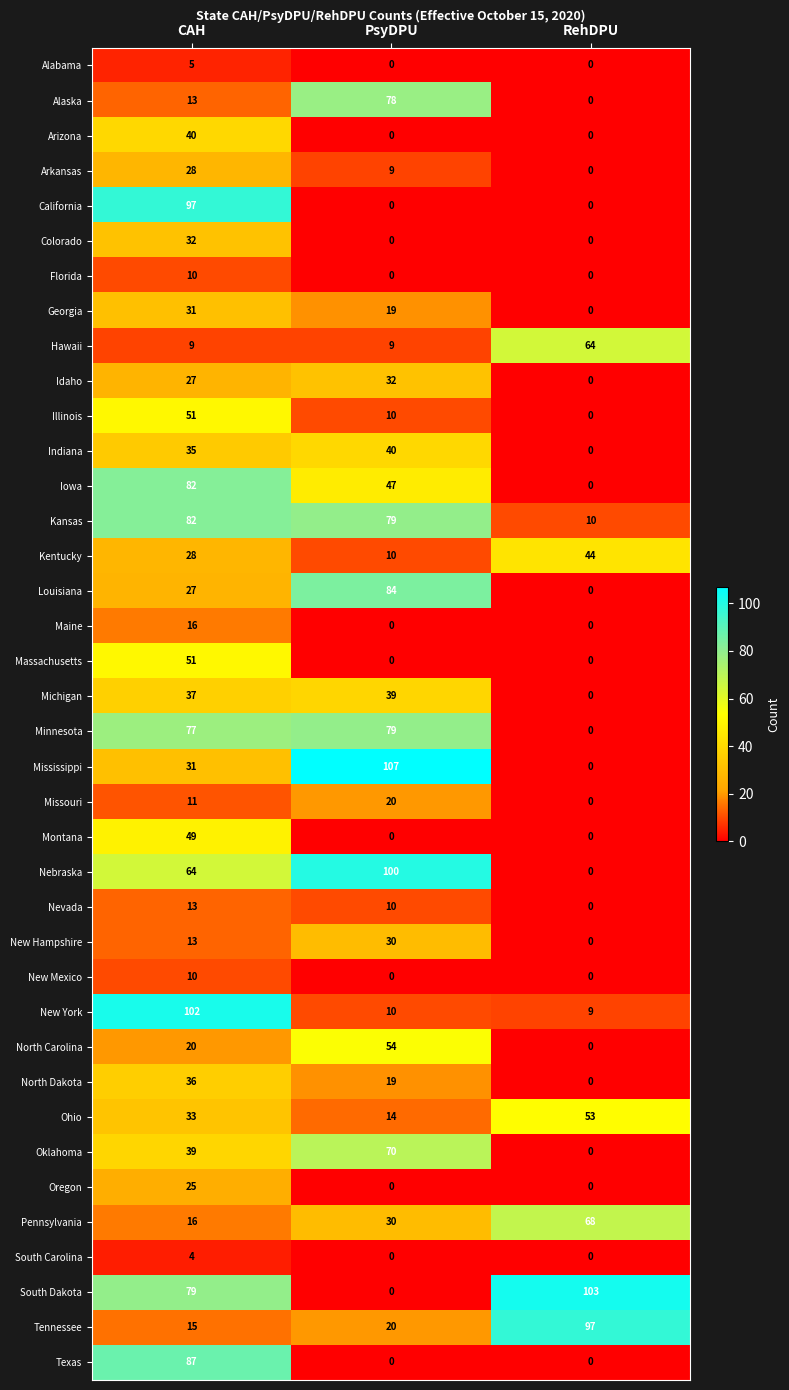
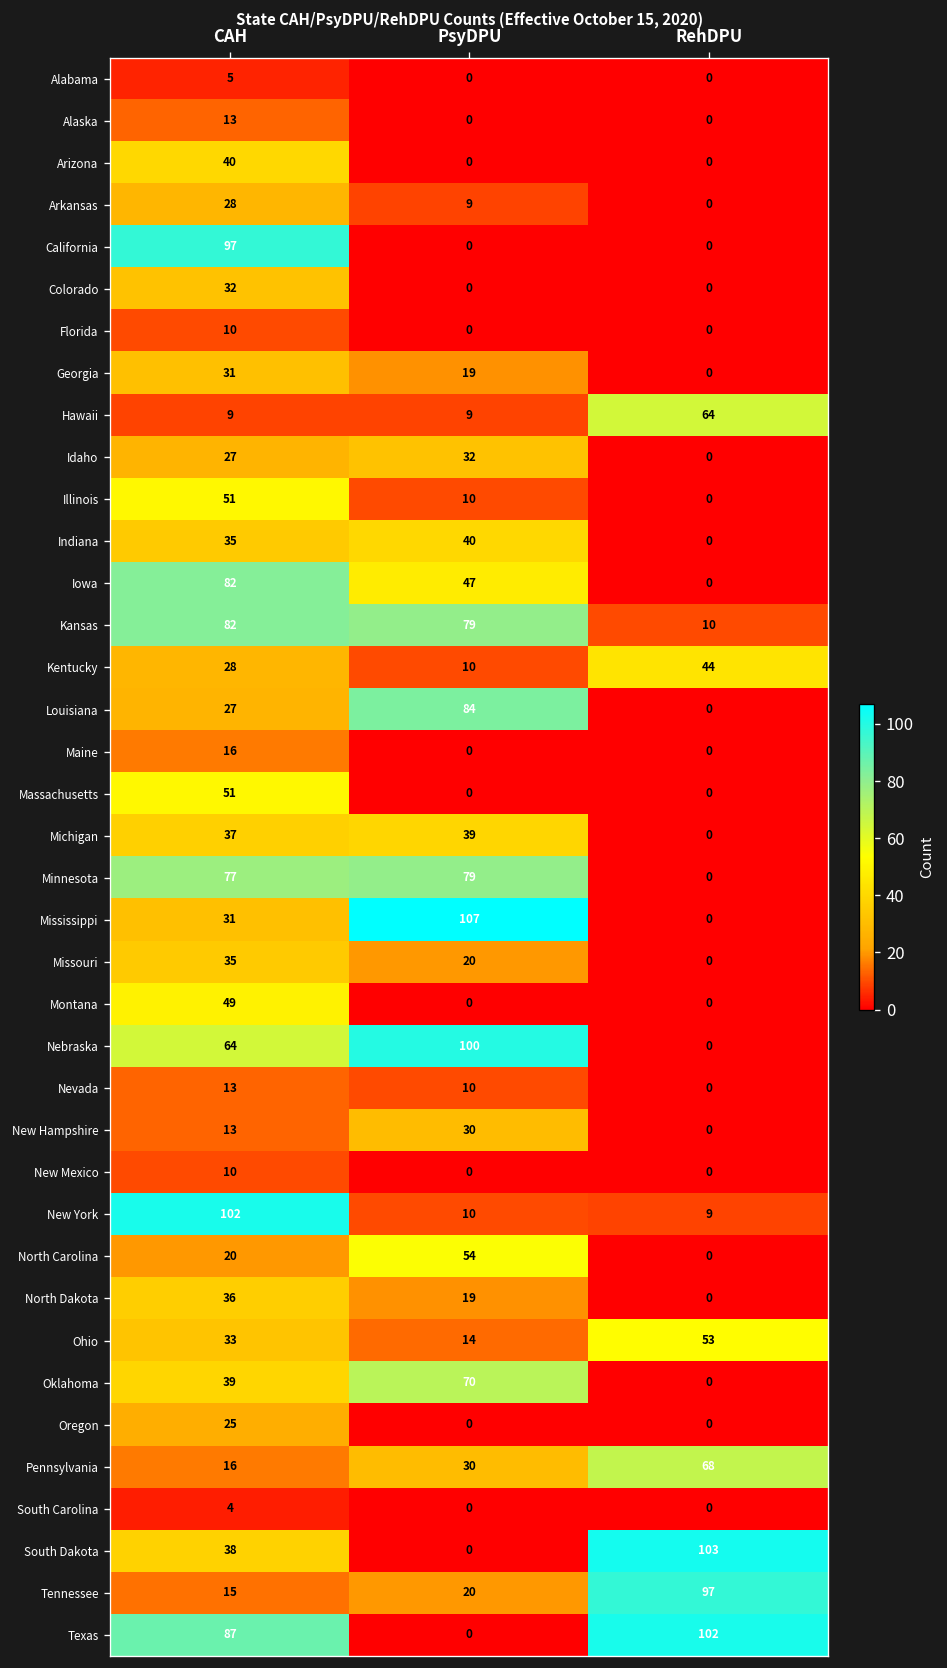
  {
    "Alabama": {
      "CAH": 5,
      "PsyDPU": 0,
      "RehDPU": 0
    },
    "Alaska": {
      "CAH": 13,
-     "PsyDPU": 78,
+     "PsyDPU": 0,
      "RehDPU": 0
    },
    "Arizona": {
      "CAH": 40,
      "PsyDPU": 0,
      "RehDPU": 0
    },
    "Arkansas": {
      "CAH": 28,
      "PsyDPU": 9,
      "RehDPU": 0
    },
    "California": {
      "CAH": 97,
      "PsyDPU": 0,
      "RehDPU": 0
    },
    "Colorado": {
      "CAH": 32,
      "PsyDPU": 0,
      "RehDPU": 0
    },
    "Florida": {
      "CAH": 10,
      "PsyDPU": 0,
      "RehDPU": 0
    },
    "Georgia": {
      "CAH": 31,
      "PsyDPU": 19,
      "RehDPU": 0
    },
    "Hawaii": {
      "CAH": 9,
      "PsyDPU": 9,
      "RehDPU": 64
    },
    "Idaho": {
      "CAH": 27,
      "PsyDPU": 32,
      "RehDPU": 0
    },
    "Illinois": {
      "CAH": 51,
      "PsyDPU": 10,
      "RehDPU": 0
    },
    "Indiana": {
      "CAH": 35,
      "PsyDPU": 40,
      "RehDPU": 0
    },
    "Iowa": {
      "CAH": 82,
      "PsyDPU": 47,
      "RehDPU": 0
    },
    "Kansas": {
      "CAH": 82,
      "PsyDPU": 79,
      "RehDPU": 10
    },
    "Kentucky": {
      "CAH": 28,
      "PsyDPU": 10,
      "RehDPU": 44
    },
    "Louisiana": {
      "CAH": 27,
      "PsyDPU": 84,
      "RehDPU": 0
    },
    "Maine": {
      "CAH": 16,
      "PsyDPU": 0,
      "RehDPU": 0
    },
    "Massachusetts": {
      "CAH": 51,
      "PsyDPU": 0,
      "RehDPU": 0
    },
    "Michigan": {
      "CAH": 37,
      "PsyDPU": 39,
      "RehDPU": 0
    },
    "Minnesota": {
      "CAH": 77,
      "PsyDPU": 79,
      "RehDPU": 0
    },
    "Mississippi": {
      "CAH": 31,
      "PsyDPU": 107,
      "RehDPU": 0
    },
    "Missouri": {
-     "CAH": 11,
+     "CAH": 35,
      "PsyDPU": 20,
      "RehDPU": 0
    },
    "Montana": {
      "CAH": 49,
      "PsyDPU": 0,
      "RehDPU": 0
    },
    "Nebraska": {
      "CAH": 64,
      "PsyDPU": 100,
      "RehDPU": 0
    },
    "Nevada": {
      "CAH": 13,
      "PsyDPU": 10,
      "RehDPU": 0
    },
    "New Hampshire": {
      "CAH": 13,
      "PsyDPU": 30,
      "RehDPU": 0
    },
    "New Mexico": {
      "CAH": 10,
      "PsyDPU": 0,
      "RehDPU": 0
    },
    "New York": {
      "CAH": 102,
      "PsyDPU": 10,
      "RehDPU": 9
    },
    "North Carolina": {
      "CAH": 20,
      "PsyDPU": 54,
      "RehDPU": 0
    },
    "North Dakota": {
      "CAH": 36,
      "PsyDPU": 19,
      "RehDPU": 0
    },
    "Ohio": {
      "CAH": 33,
      "PsyDPU": 14,
      "RehDPU": 53
    },
    "Oklahoma": {
      "CAH": 39,
      "PsyDPU": 70,
      "RehDPU": 0
    },
    "Oregon": {
      "CAH": 25,
      "PsyDPU": 0,
      "RehDPU": 0
    },
    "Pennsylvania": {
      "CAH": 16,
      "PsyDPU": 30,
      "RehDPU": 68
    },
    "South Carolina": {
      "CAH": 4,
      "PsyDPU": 0,
      "RehDPU": 0
    },
    "South Dakota": {
-     "CAH": 79,
+     "CAH": 38,
      "PsyDPU": 0,
      "RehDPU": 103
    },
    "Tennessee": {
      "CAH": 15,
      "PsyDPU": 20,
      "RehDPU": 97
    },
    "Texas": {
      "CAH": 87,
      "PsyDPU": 0,
-     "RehDPU": 0
+     "RehDPU": 102
    }
  }
